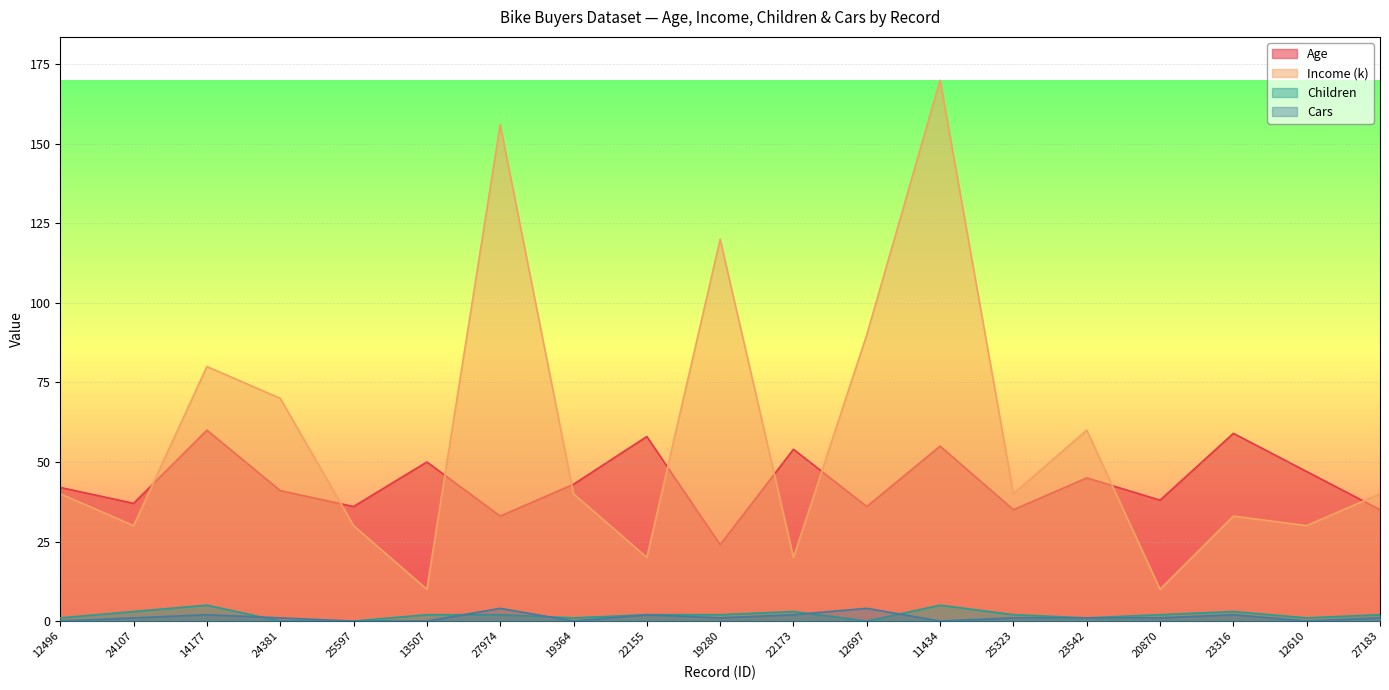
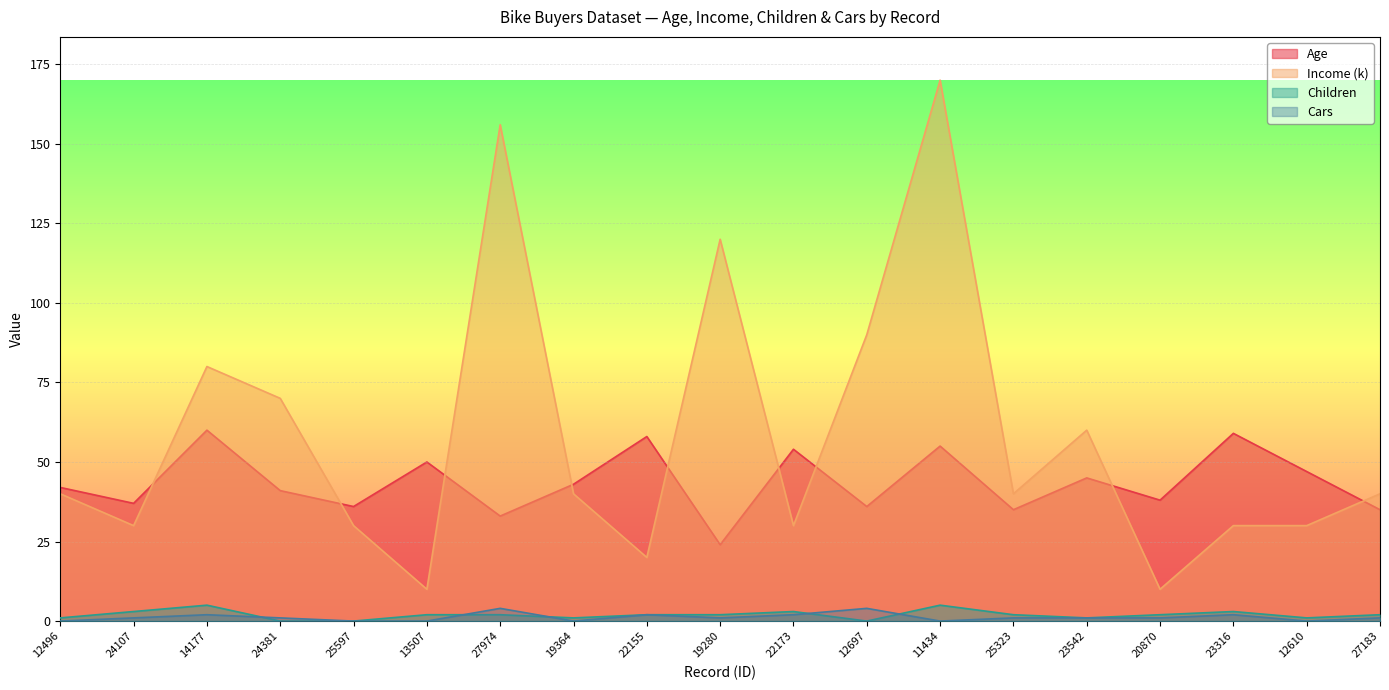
  {
    "Age": {
      "12496": 42,
      "24107": 37,
      "14177": 60,
      "24381": 41,
      "25597": 36,
      "13507": 50,
      "27974": 33,
      "19364": 43,
      "22155": 58,
      "19280": 24,
      "22173": 54,
      "12697": 36,
      "11434": 55,
      "25323": 35,
      "23542": 45,
      "20870": 38,
      "23316": 59,
      "12610": 47,
      "27183": 35
    },
    "Income (k)": {
      "12496": 40,
      "24107": 30,
      "14177": 80,
      "24381": 70,
      "25597": 30,
      "13507": 10,
      "27974": 156,
      "19364": 40,
      "22155": 20,
      "19280": 120,
-     "22173": 20,
+     "22173": 30,
      "12697": 90,
      "11434": 170,
      "25323": 40,
      "23542": 60,
      "20870": 10,
-     "23316": 33,
+     "23316": 30,
      "12610": 30,
      "27183": 40
    }
  }
